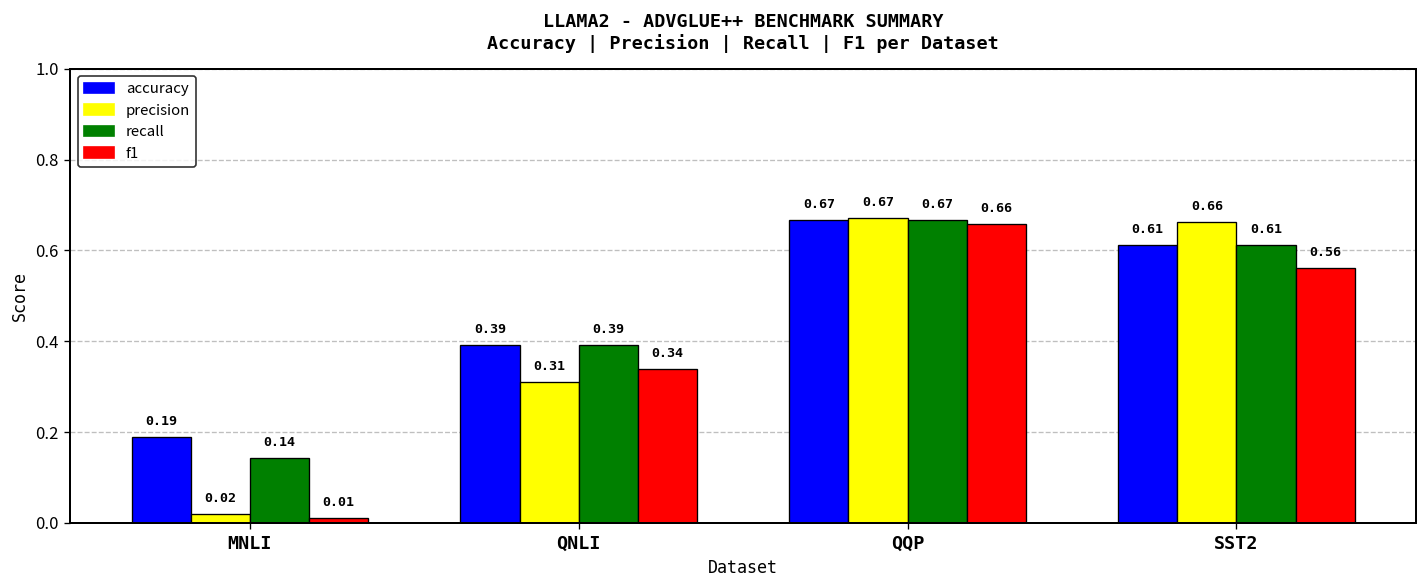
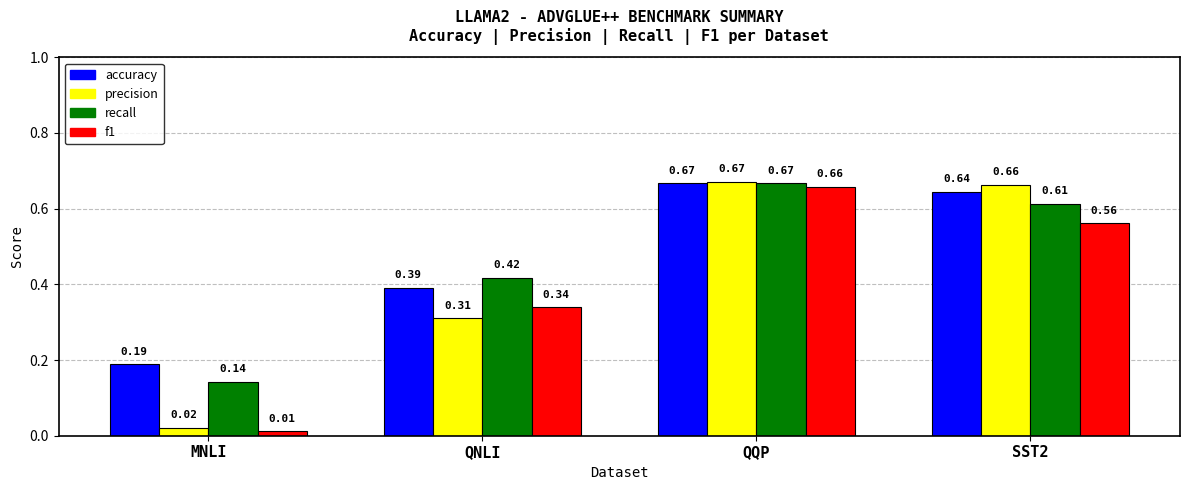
  {
    "accuracy": {
      "MNLI": 0.19,
      "QNLI": 0.39,
      "QQP": 0.67,
-     "SST2": 0.61
+     "SST2": 0.64
    },
    "precision": {
      "MNLI": 0.02,
      "QNLI": 0.31,
      "QQP": 0.67,
      "SST2": 0.66
    },
    "recall": {
      "MNLI": 0.14,
-     "QNLI": 0.39,
+     "QNLI": 0.42,
      "QQP": 0.67,
      "SST2": 0.61
    },
    "f1": {
      "MNLI": 0.01,
      "QNLI": 0.34,
      "QQP": 0.66,
      "SST2": 0.56
    }
  }
